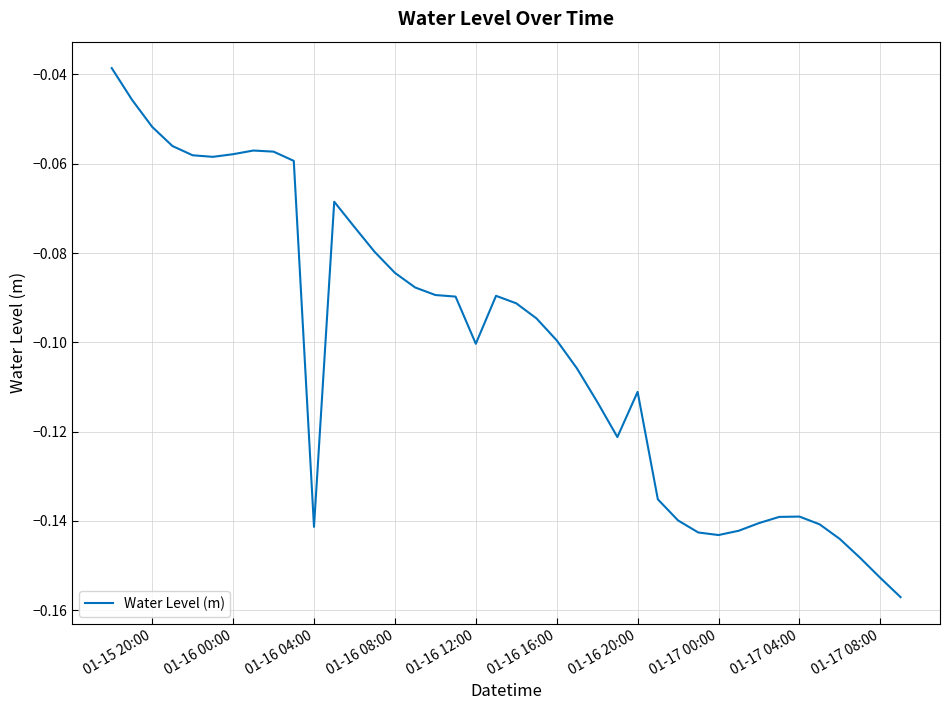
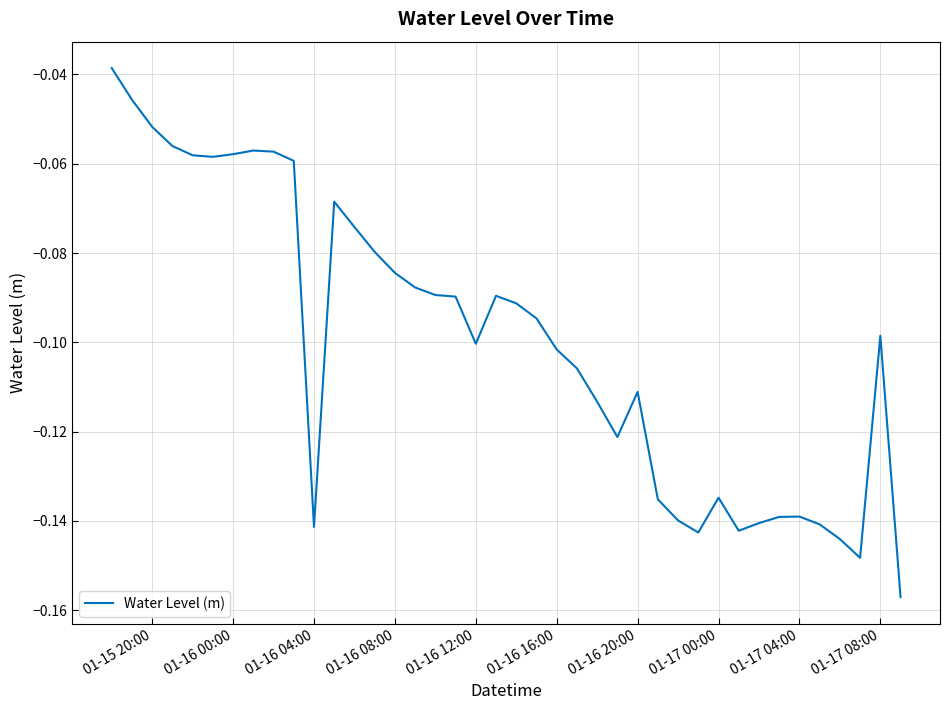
  {
    "01-15 20:00": -0.052,
    "01-16 00:00": -0.058,
    "01-16 04:00": -0.141,
    "01-16 08:00": -0.084,
    "01-16 12:00": -0.100,
-   "01-16 16:00": -0.100,
+   "01-16 16:00": -0.102,
    "01-16 20:00": -0.111,
-   "01-17 00:00": -0.143,
+   "01-17 00:00": -0.135,
    "01-17 04:00": -0.139,
-   "01-17 08:00": -0.153
+   "01-17 08:00": -0.099
  }
